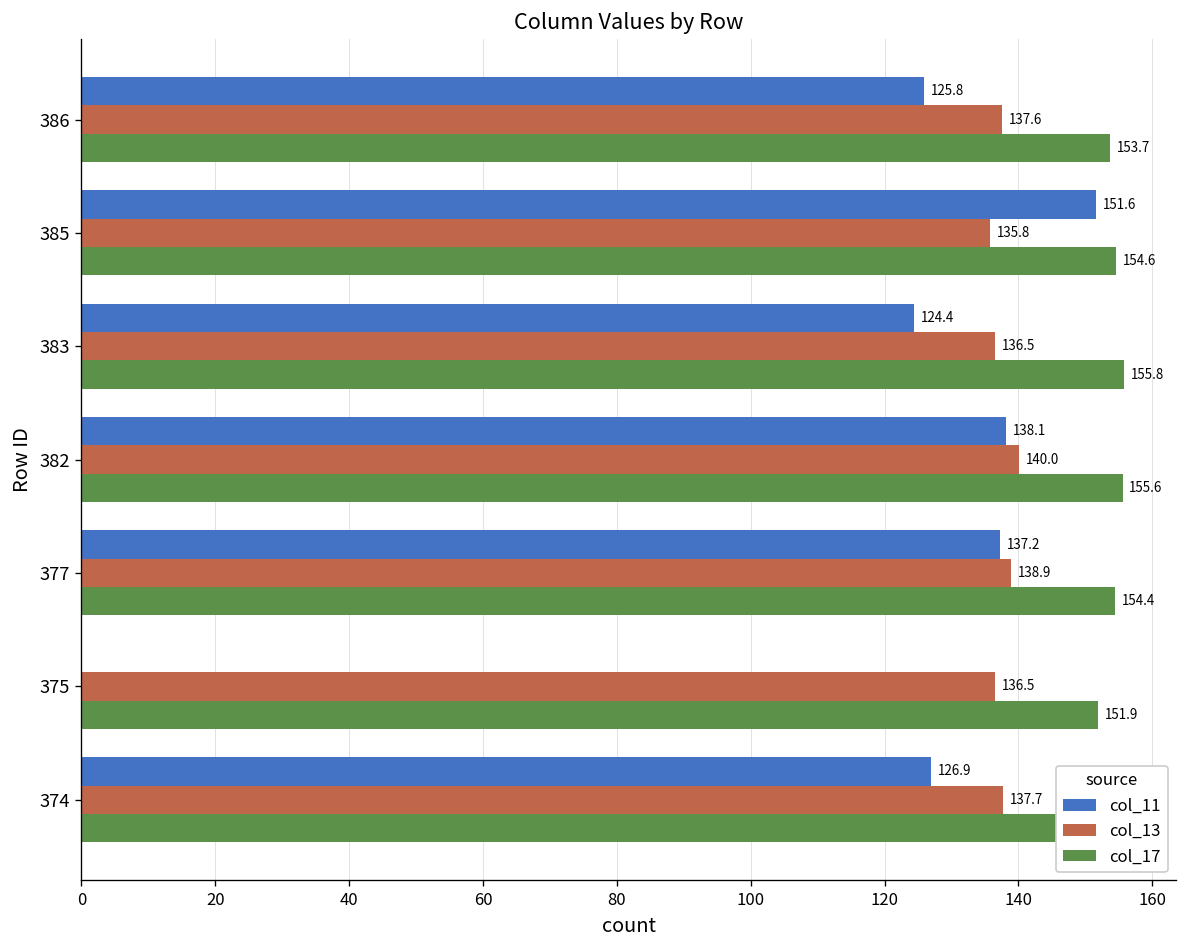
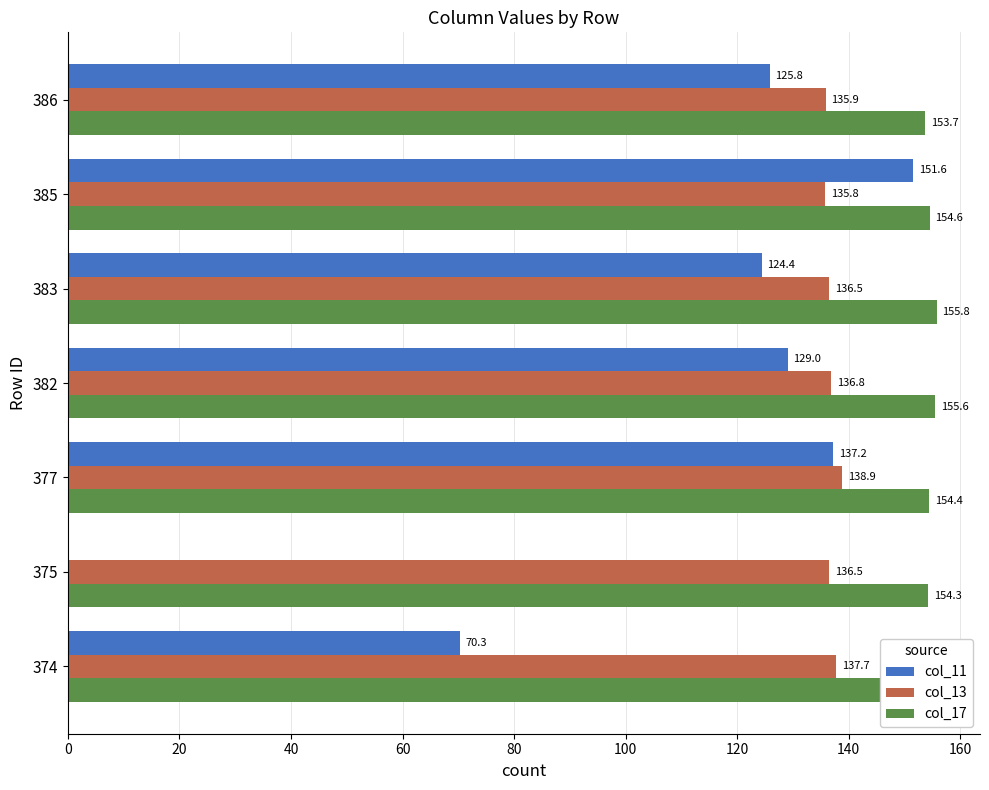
  {
    "col_11": {
      "386": 125.8,
      "385": 151.6,
      "383": 124.4,
-     "382": 138.1,
+     "382": 129.0,
      "377": 137.2,
-     "374": 126.9
+     "374": 70.3
    },
    "col_13": {
-     "386": 137.6,
+     "386": 135.9,
      "385": 135.8,
      "383": 136.5,
-     "382": 140.0,
+     "382": 136.8,
      "377": 138.9,
      "375": 136.5,
      "374": 137.7
    },
    "col_17": {
      "386": 153.7,
      "385": 154.6,
      "383": 155.8,
      "382": 155.6,
      "377": 154.4,
-     "375": 151.9
+     "375": 154.3
    }
  }
